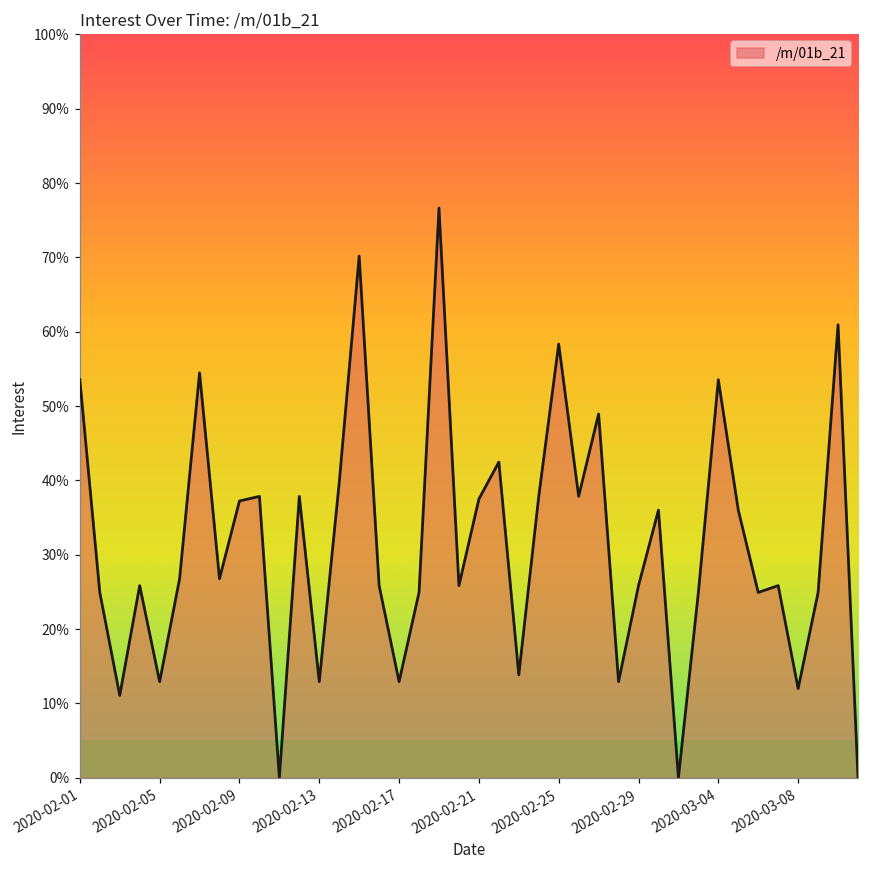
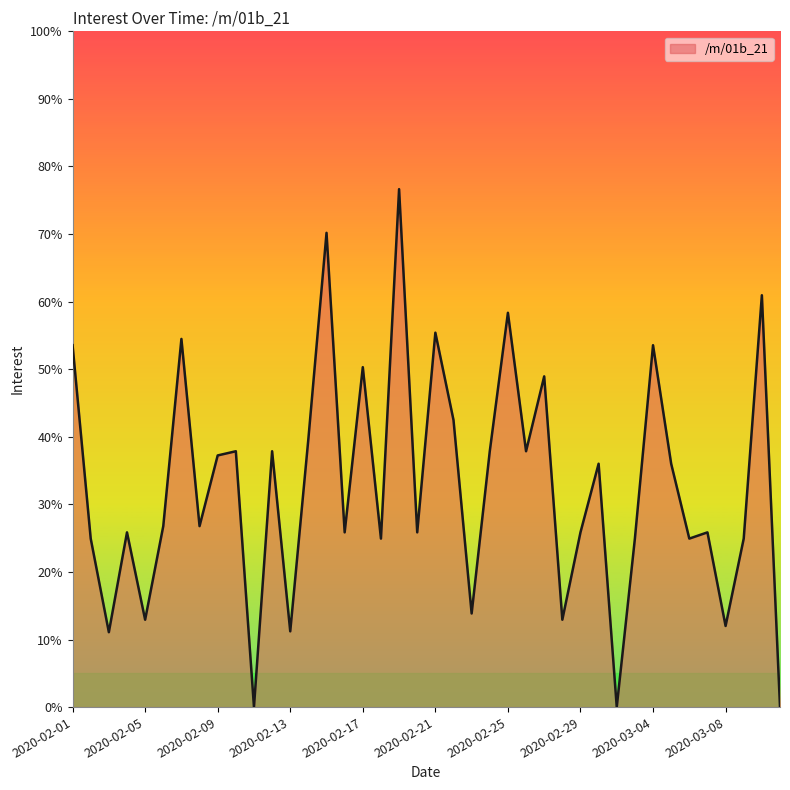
  {
    "2020-02-01": "54%",
    "2020-02-05": "13%",
    "2020-02-09": "37%",
-   "2020-02-13": "13%",
-   "2020-02-17": "13%",
-   "2020-02-21": "38%",
+   "2020-02-13": "11%",
+   "2020-02-17": "50%",
+   "2020-02-21": "55%",
    "2020-02-25": "58%",
    "2020-02-29": "26%",
    "2020-03-04": "54%",
    "2020-03-08": "12%"
  }
